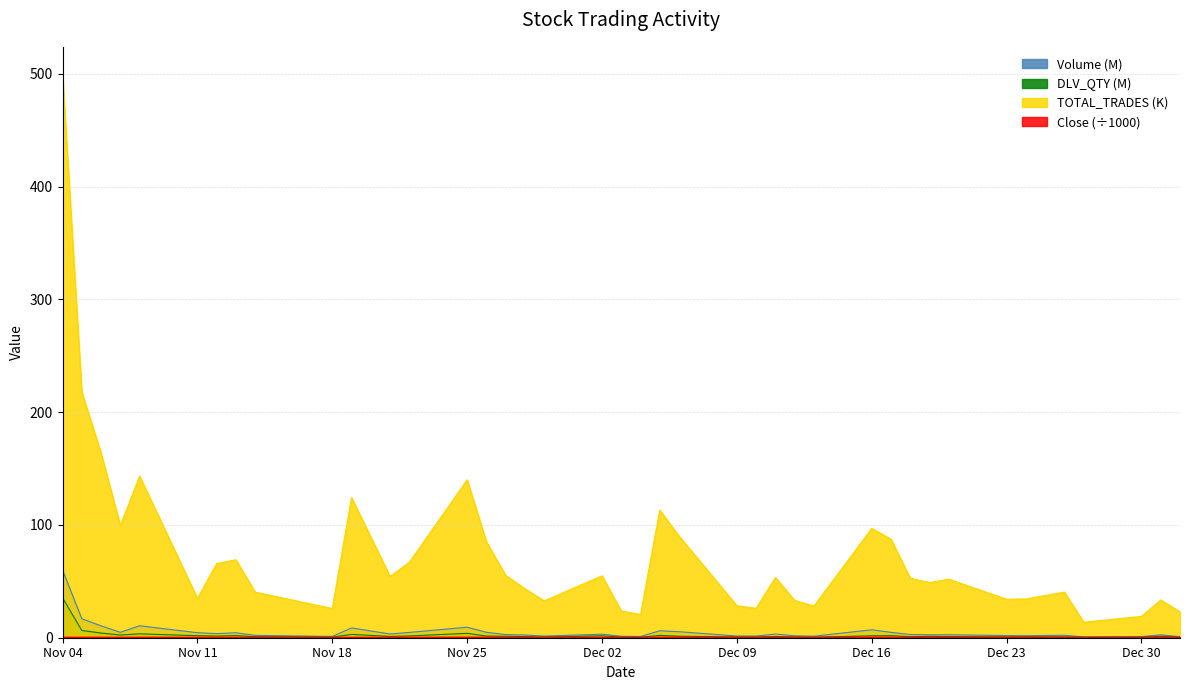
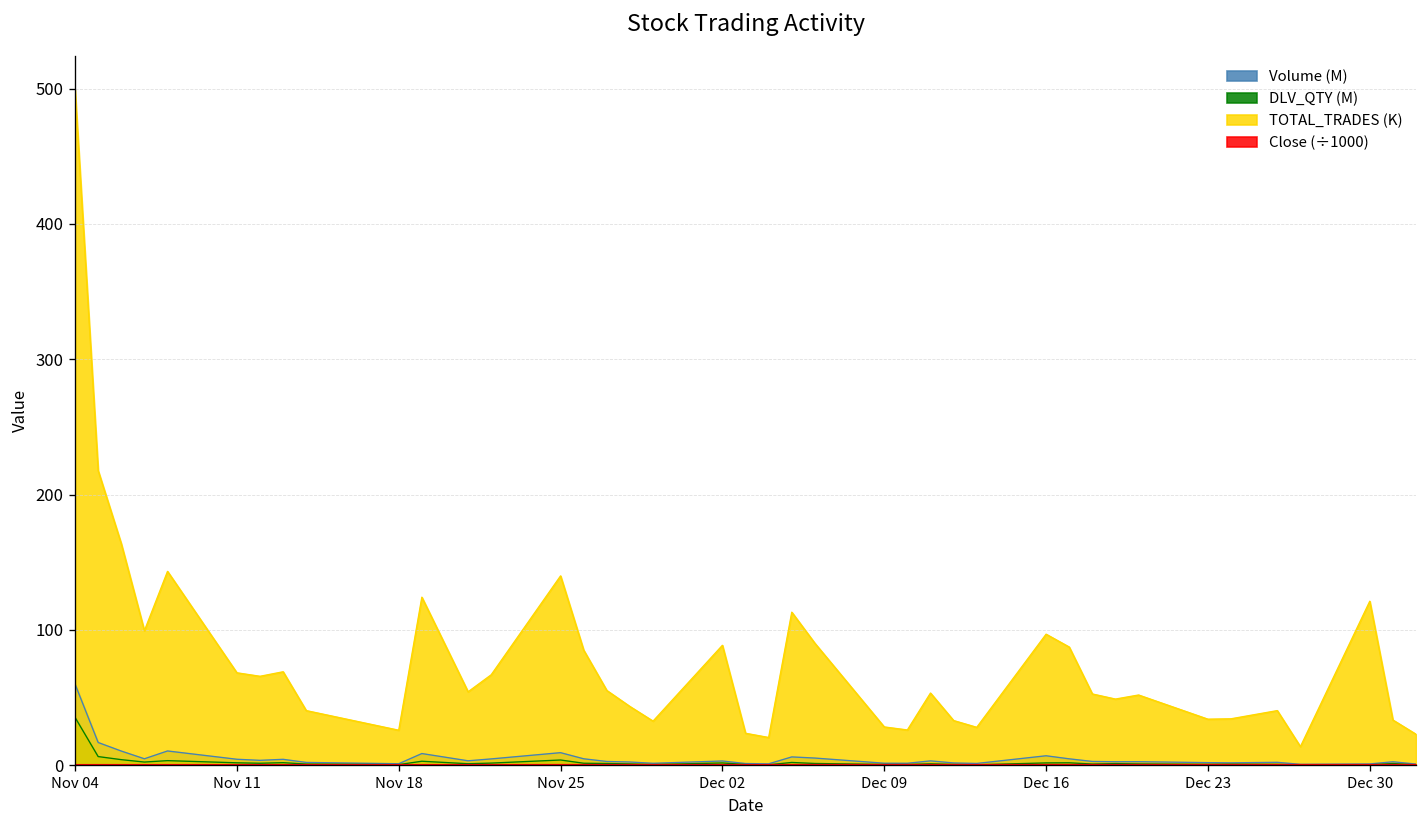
  {
    "Volume (M)": {
      "Nov 04": 60,
      "Nov 11": 4,
      "Nov 25": 9,
      "Dec 16": 7
    },
    "DLV_QTY (M)": {
      "Nov 04": 35,
      "Nov 25": 4
    },
    "TOTAL_TRADES (K)": {
      "Nov 04": 499,
-     "Nov 11": 35,
+     "Nov 11": 68,
      "Nov 18": 26,
      "Nov 25": 140,
-     "Dec 02": 55,
+     "Dec 02": 89,
      "Dec 09": 28,
      "Dec 16": 97,
      "Dec 23": 34,
-     "Dec 30": 19
+     "Dec 30": 121
    },
    "Close (÷1000)": {
      "Nov 04": 0,
      "Nov 25": 1
    }
  }
